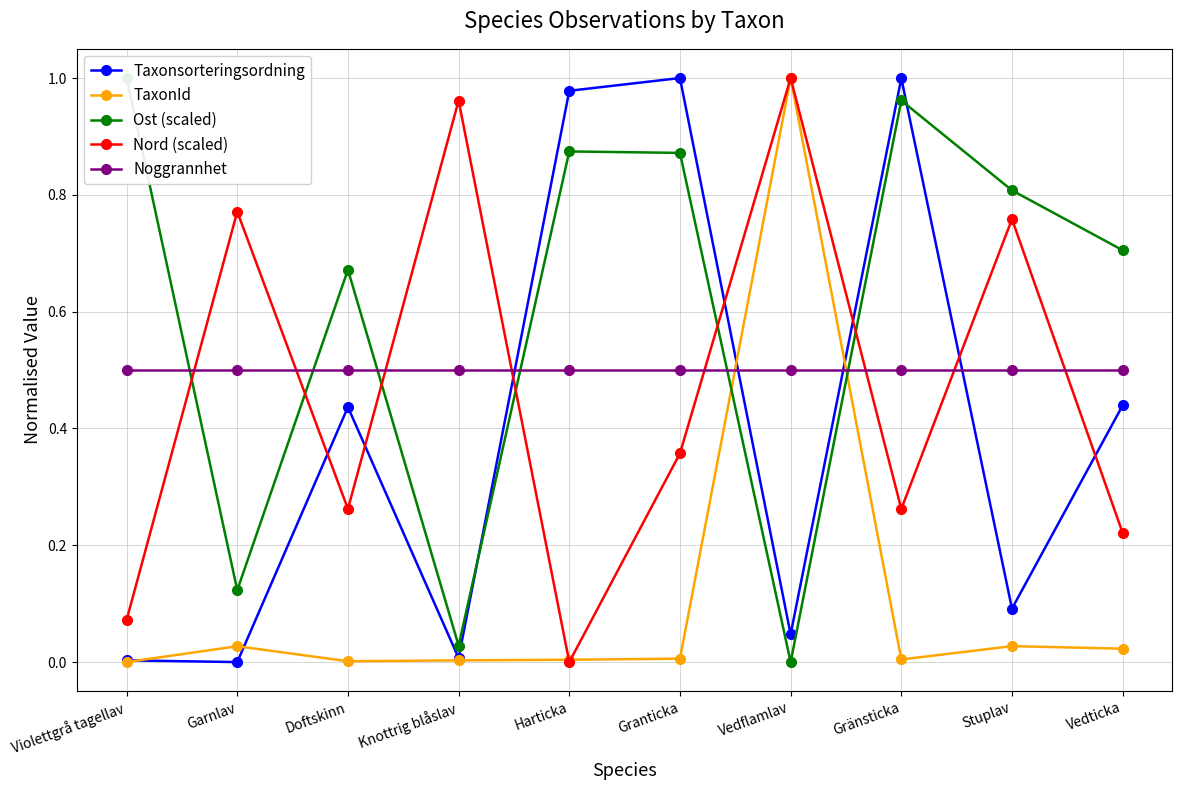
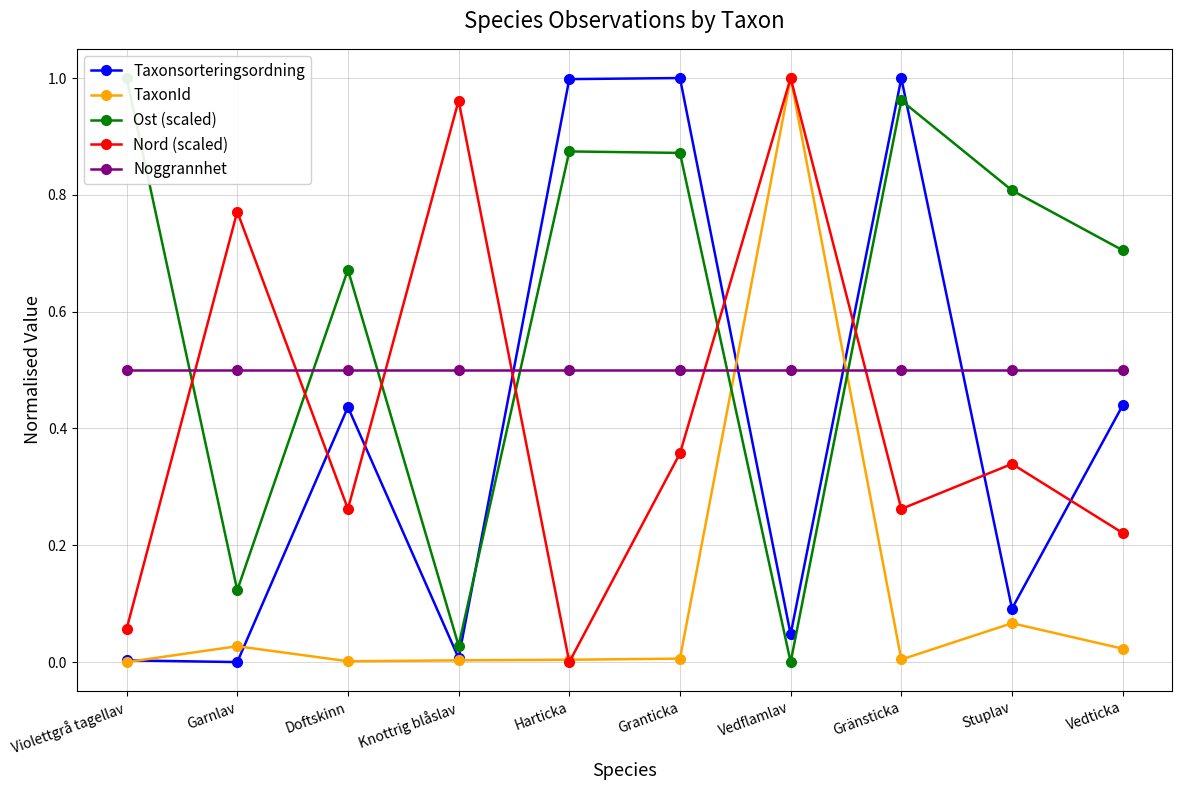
  {
    "Taxonsorteringsordning": {
      "Garnlav": 0.00,
      "Doftskinn": 0.44,
-     "Harticka": 0.98,
+     "Harticka": 1.00,
      "Granticka": 1.00,
      "Vedflamlav": 0.05,
      "Gränsticka": 1.00,
      "Stuplav": 0.09,
      "Vedticka": 0.44
    },
    "TaxonId": {
      "Garnlav": 0.03,
      "Doftskinn": 0.00,
      "Granticka": 0.01,
      "Gränsticka": 0.00,
-     "Stuplav": 0.03,
+     "Stuplav": 0.07,
      "Vedticka": 0.02
    },
    "Ost (scaled)": {
      "Garnlav": 0.12,
      "Doftskinn": 0.67,
      "Knottrig blåslav": 0.03,
      "Harticka": 0.87,
      "Granticka": 0.87,
      "Vedflamlav": 0.00,
      "Gränsticka": 0.96,
      "Stuplav": 0.81,
      "Vedticka": 0.71
    },
    "Nord (scaled)": {
-     "Violettgrå tagellav": 0.07,
+     "Violettgrå tagellav": 0.06,
      "Garnlav": 0.77,
      "Doftskinn": 0.26,
      "Knottrig blåslav": 0.96,
      "Granticka": 0.36,
      "Gränsticka": 0.26,
-     "Stuplav": 0.76,
+     "Stuplav": 0.34,
      "Vedticka": 0.22
    },
    "Noggrannhet": {
      "Violettgrå tagellav": 0.50,
      "Garnlav": 0.50,
      "Doftskinn": 0.50,
      "Knottrig blåslav": 0.50,
      "Harticka": 0.50,
      "Granticka": 0.50,
      "Vedflamlav": 0.50,
      "Gränsticka": 0.50,
      "Stuplav": 0.50,
      "Vedticka": 0.50
    }
  }
